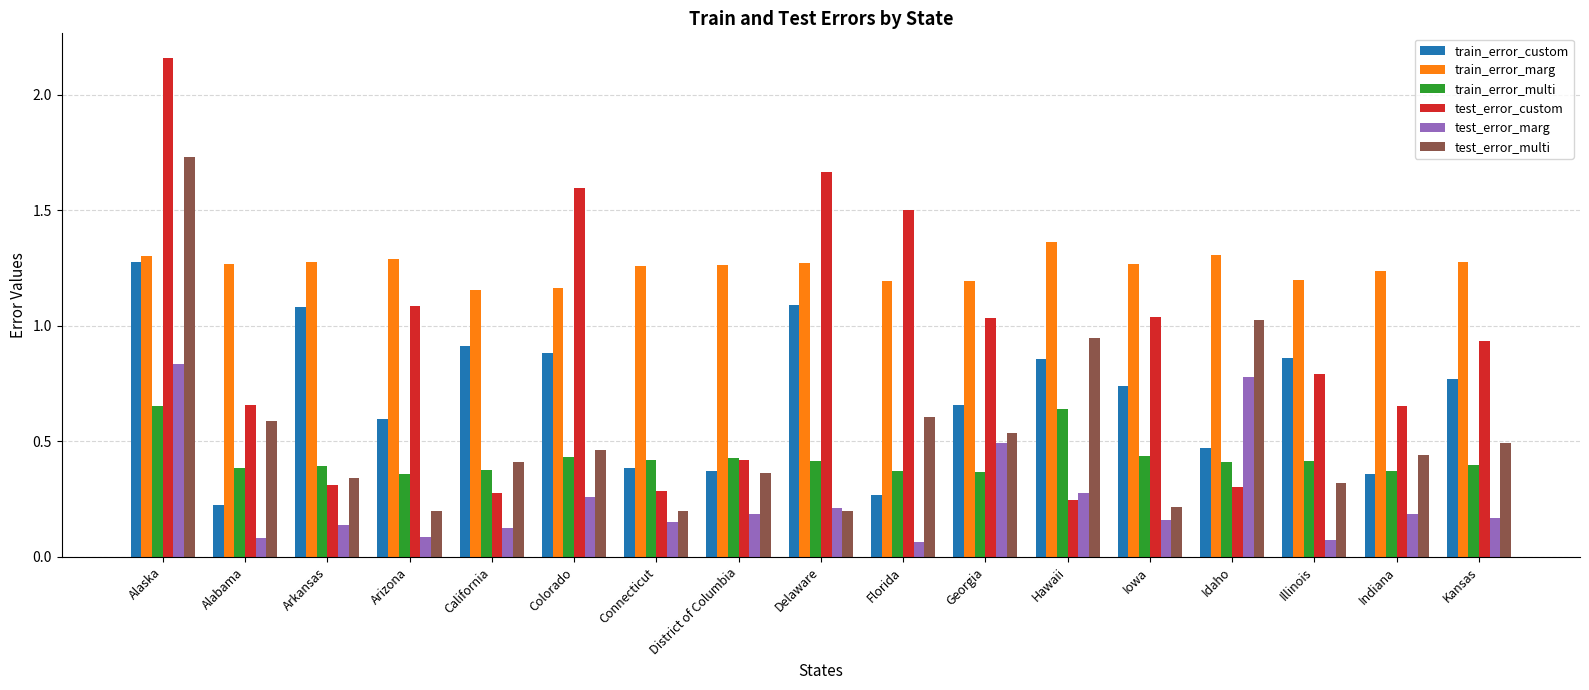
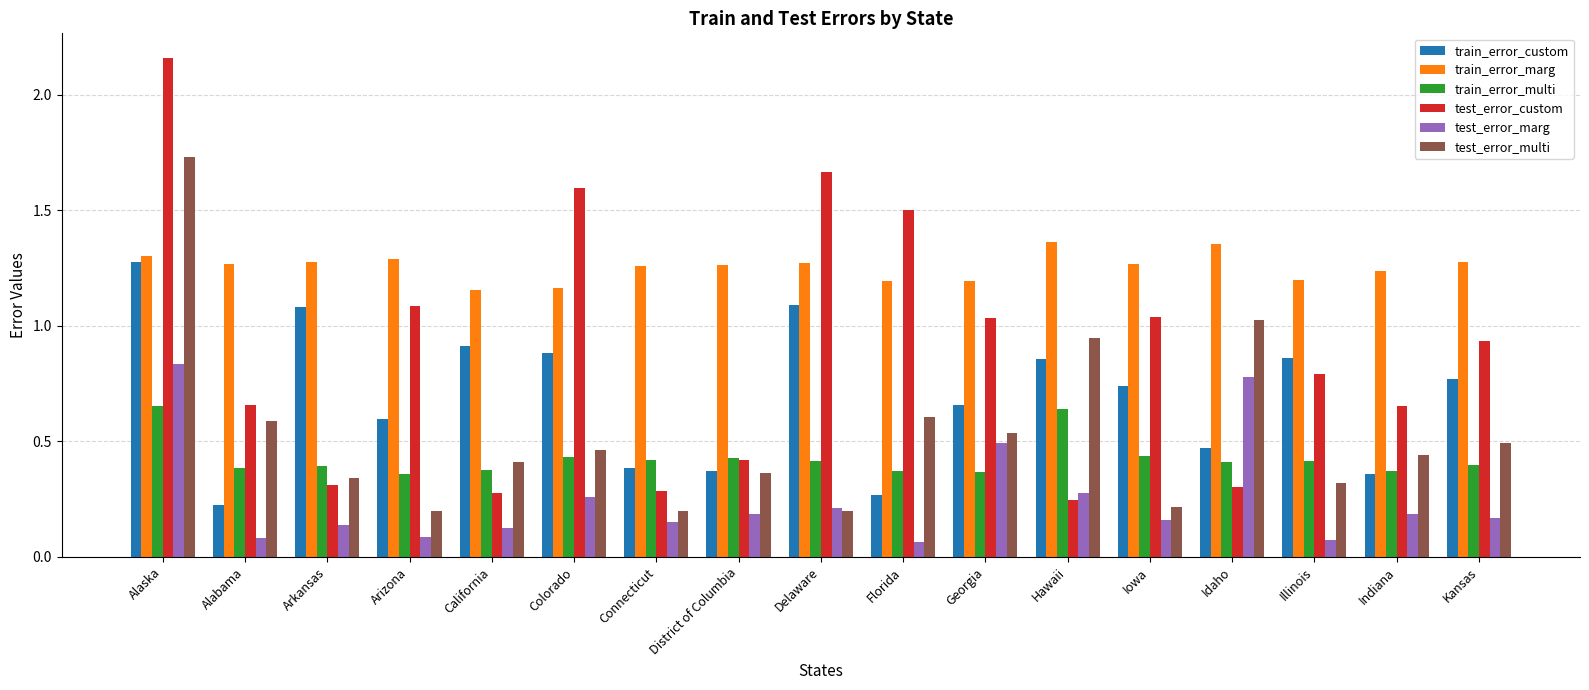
  {
    "train_error_custom": {
      "Alaska": 1.28,
      "Alabama": 0.22,
      "Arkansas": 1.08,
      "Arizona": 0.60,
      "California": 0.91,
      "Colorado": 0.88,
      "Connecticut": 0.38,
      "District of Columbia": 0.37,
      "Delaware": 1.09,
      "Florida": 0.27,
      "Georgia": 0.66,
      "Hawaii": 0.86,
      "Iowa": 0.74,
      "Idaho": 0.47,
      "Illinois": 0.86,
      "Indiana": 0.36,
      "Kansas": 0.77
    },
    "train_error_marg": {
      "Alaska": 1.30,
      "Alabama": 1.27,
      "Arkansas": 1.28,
      "Arizona": 1.29,
      "California": 1.16,
      "Colorado": 1.17,
      "Connecticut": 1.26,
      "District of Columbia": 1.26,
      "Delaware": 1.27,
      "Florida": 1.20,
      "Georgia": 1.19,
      "Hawaii": 1.36,
      "Iowa": 1.27,
-     "Idaho": 1.31,
+     "Idaho": 1.35,
      "Illinois": 1.20,
      "Indiana": 1.24,
      "Kansas": 1.28
    },
    "train_error_multi": {
      "Alaska": 0.65,
      "Alabama": 0.39,
      "Arkansas": 0.39,
      "Arizona": 0.36,
      "California": 0.38,
      "Colorado": 0.43,
      "Connecticut": 0.42,
      "District of Columbia": 0.43,
      "Delaware": 0.41,
      "Florida": 0.37,
      "Georgia": 0.37,
      "Hawaii": 0.64,
      "Iowa": 0.44,
      "Idaho": 0.41,
      "Illinois": 0.41,
      "Indiana": 0.37,
      "Kansas": 0.40
    },
    "test_error_custom": {
      "Alaska": 2.16,
      "Alabama": 0.66,
      "Arkansas": 0.31,
      "Arizona": 1.08,
      "California": 0.28,
      "Colorado": 1.60,
      "Connecticut": 0.28,
      "District of Columbia": 0.42,
      "Delaware": 1.67,
      "Florida": 1.50,
      "Georgia": 1.04,
      "Hawaii": 0.25,
      "Iowa": 1.04,
      "Idaho": 0.30,
      "Illinois": 0.79,
      "Indiana": 0.65,
      "Kansas": 0.94
    },
    "test_error_marg": {
      "Alaska": 0.83,
      "Alabama": 0.08,
      "Arkansas": 0.14,
      "Arizona": 0.09,
      "California": 0.12,
      "Colorado": 0.26,
      "Connecticut": 0.15,
      "District of Columbia": 0.19,
      "Delaware": 0.21,
      "Florida": 0.07,
      "Georgia": 0.49,
      "Hawaii": 0.28,
      "Iowa": 0.16,
      "Idaho": 0.78,
      "Illinois": 0.07,
      "Indiana": 0.19,
      "Kansas": 0.17
    },
    "test_error_multi": {
      "Alaska": 1.73,
      "Alabama": 0.59,
      "Arkansas": 0.34,
      "Arizona": 0.20,
      "California": 0.41,
      "Colorado": 0.46,
      "Connecticut": 0.20,
      "District of Columbia": 0.36,
      "Delaware": 0.20,
      "Florida": 0.61,
      "Georgia": 0.54,
      "Hawaii": 0.95,
      "Iowa": 0.22,
      "Idaho": 1.02,
      "Illinois": 0.32,
      "Indiana": 0.44,
      "Kansas": 0.49
    }
  }
